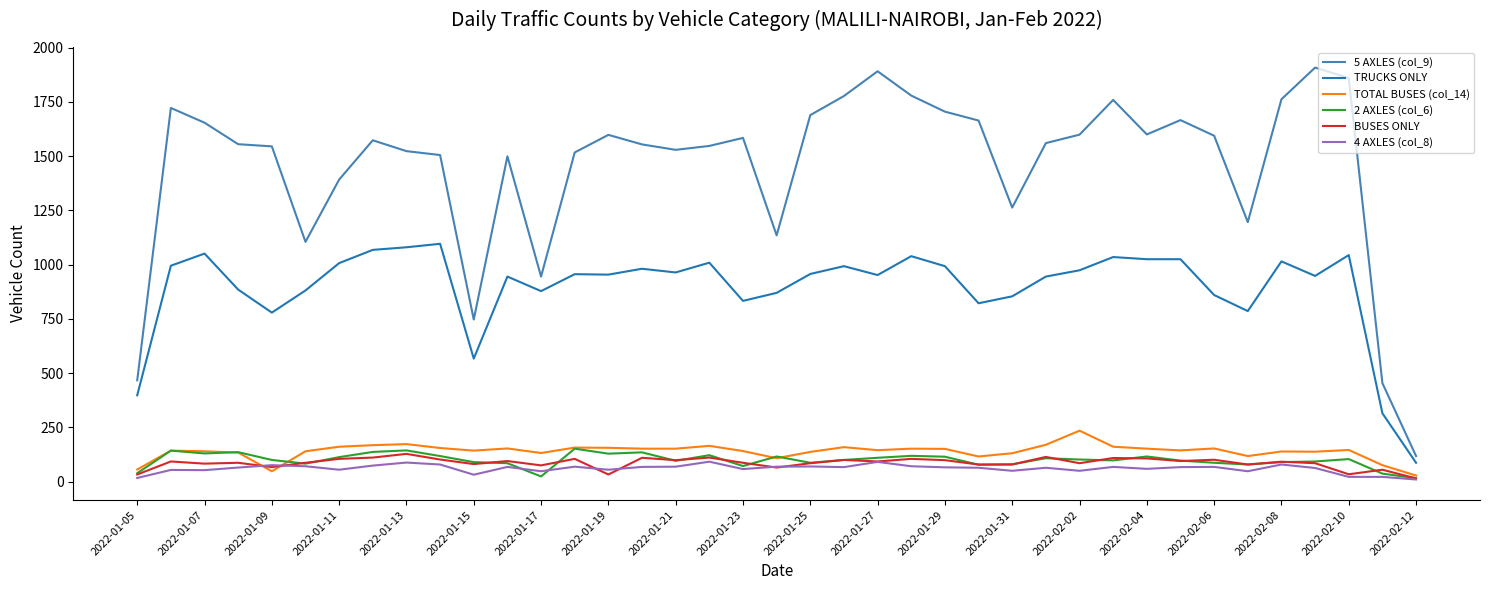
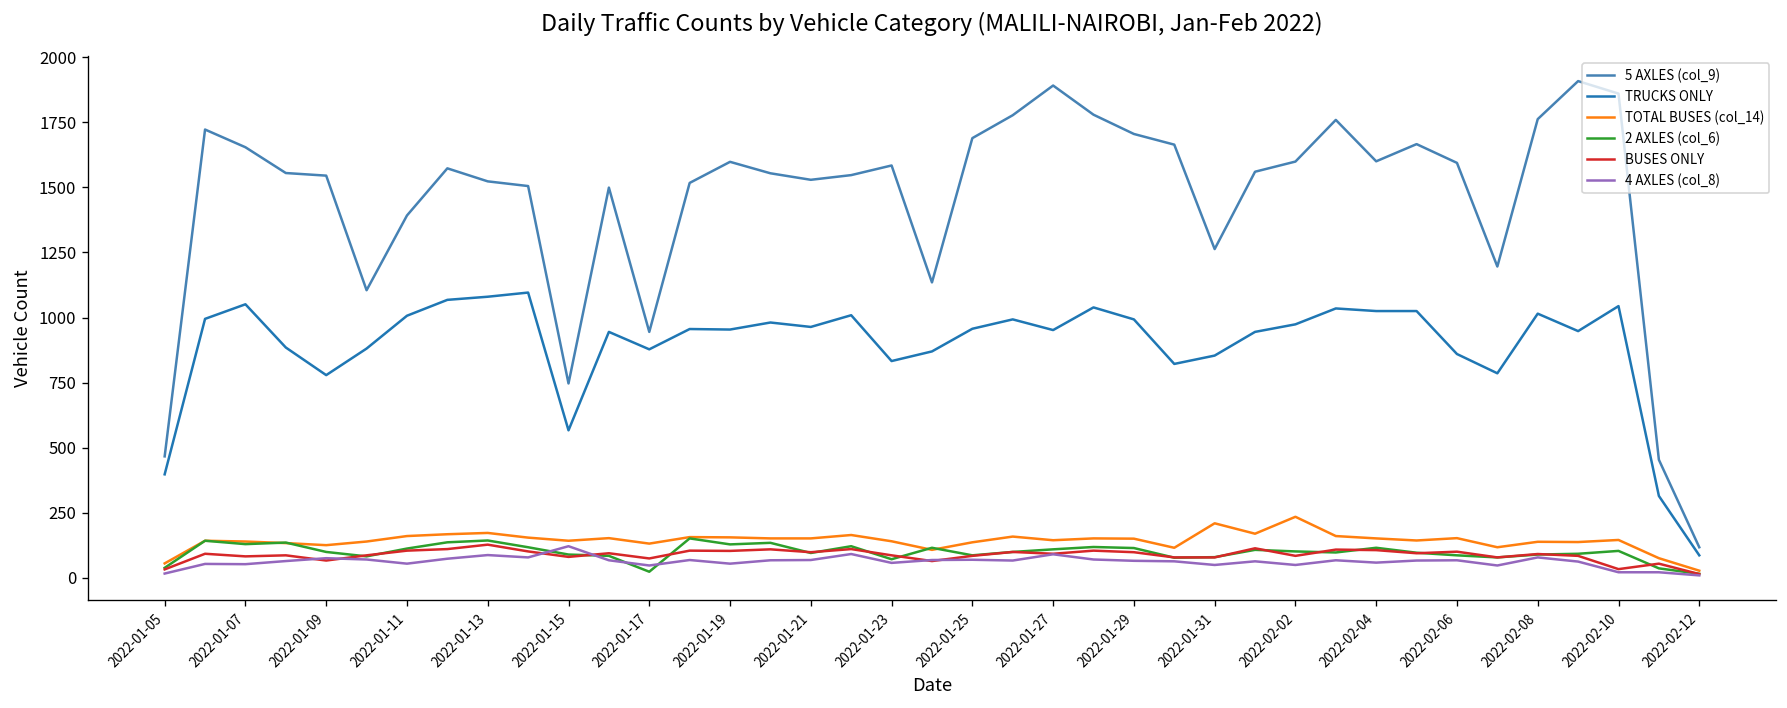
  {
    "TOTAL BUSES (col_14)": {
      "2022-01-05": 60,
-     "2022-01-09": 50,
+     "2022-01-09": 130,
      "2022-01-11": 160,
      "2022-01-13": 170,
      "2022-01-15": 140,
      "2022-01-17": 130,
      "2022-01-19": 160,
      "2022-01-21": 150,
      "2022-01-23": 140,
      "2022-01-25": 140,
      "2022-01-27": 150,
      "2022-01-29": 150,
-     "2022-01-31": 130,
+     "2022-01-31": 210,
      "2022-02-02": 240,
      "2022-02-04": 150,
      "2022-02-06": 150,
      "2022-02-08": 140,
      "2022-02-10": 150,
      "2022-02-12": 30
    },
    "2 AXLES (col_6)": {
      "2022-01-09": 100,
      "2022-01-13": 140,
      "2022-01-17": 20,
      "2022-01-19": 130,
      "2022-01-23": 70,
      "2022-01-27": 110,
      "2022-01-29": 120,
      "2022-02-02": 100,
      "2022-02-06": 90,
      "2022-02-10": 100
    },
    "BUSES ONLY": {
      "2022-01-07": 80,
      "2022-01-13": 130,
      "2022-01-17": 80,
-     "2022-01-19": 30,
+     "2022-01-19": 100,
      "2022-01-23": 90,
      "2022-01-29": 100,
      "2022-02-02": 90,
      "2022-02-06": 100,
      "2022-02-10": 30
    },
    "4 AXLES (col_8)": {
      "2022-01-05": 20,
      "2022-01-07": 50,
      "2022-01-11": 60,
      "2022-01-13": 90,
-     "2022-01-15": 30,
+     "2022-01-15": 120,
      "2022-01-17": 50,
      "2022-01-19": 60,
      "2022-01-21": 70,
      "2022-01-23": 60,
      "2022-01-25": 70,
      "2022-01-29": 70,
      "2022-01-31": 50,
      "2022-02-02": 50,
      "2022-02-04": 60,
      "2022-02-06": 70,
      "2022-02-10": 20
    }
  }
